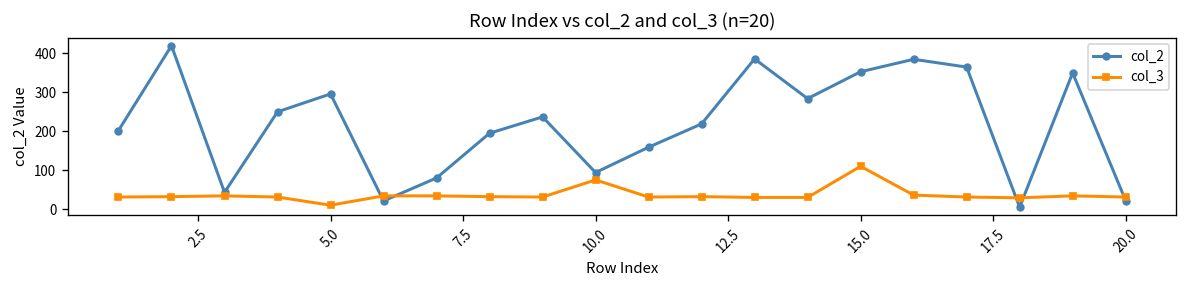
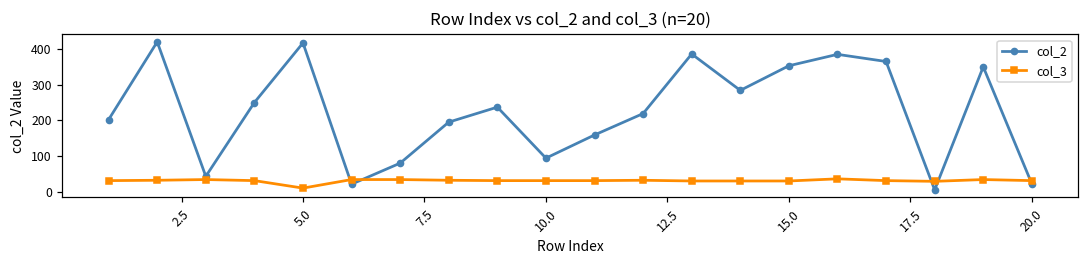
  {
    "col_2": {
-     "5.0": 300,
+     "5.0": 420,
      "10.0": 90,
      "15.0": 350,
      "20.0": 20
    },
    "col_3": {
      "5.0": 10,
-     "10.0": 80,
-     "15.0": 110,
+     "10.0": 30,
+     "15.0": 30,
      "20.0": 30
    }
  }
